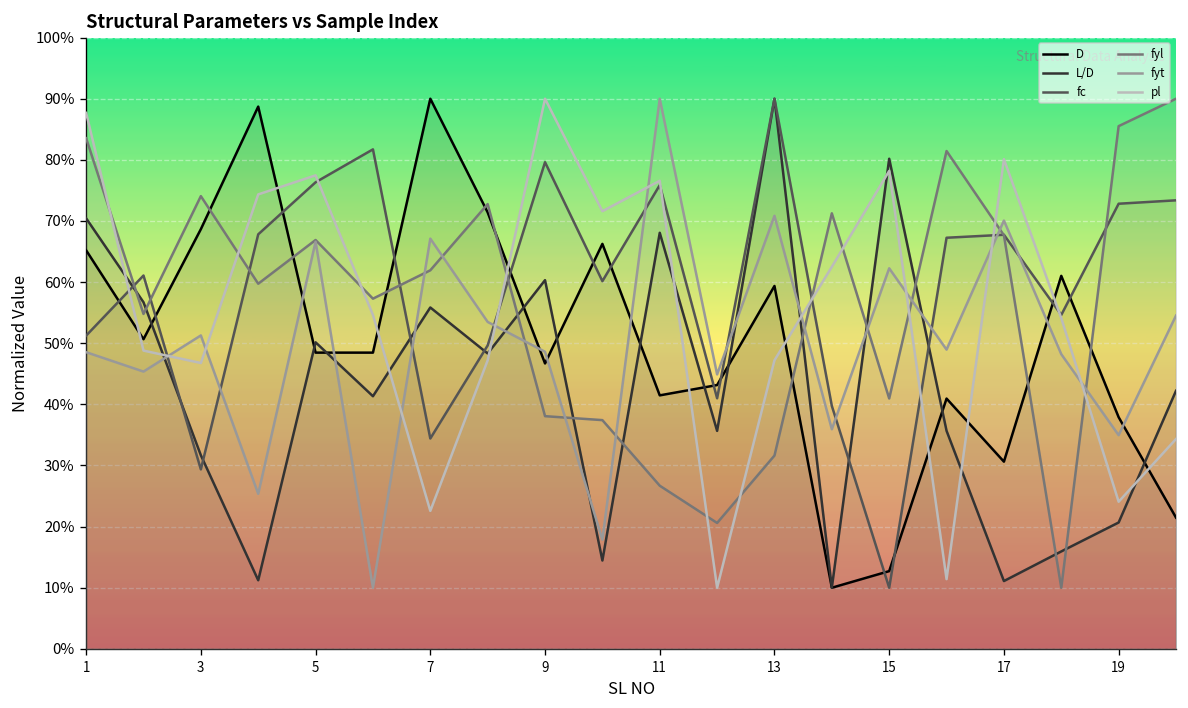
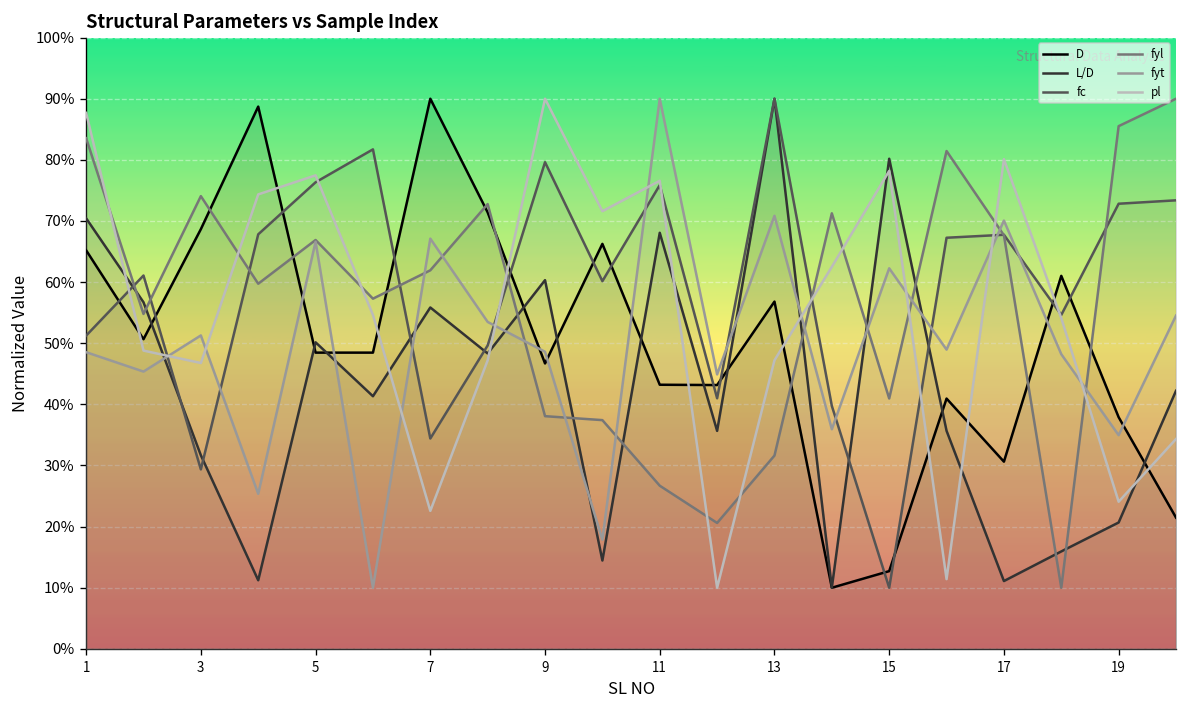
  {
    "D": {
      "1": "65%",
      "3": "69%",
      "5": "48%",
      "7": "90%",
      "9": "47%",
-     "11": "41%",
-     "13": "59%",
+     "11": "43%",
+     "13": "57%",
      "15": "13%",
      "17": "31%",
      "19": "38%"
    }
  }
